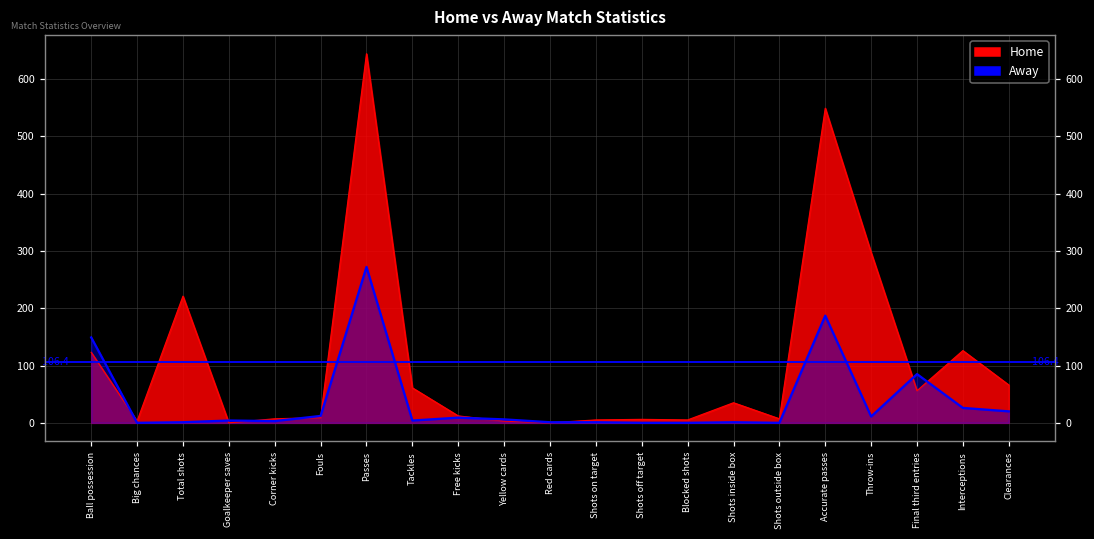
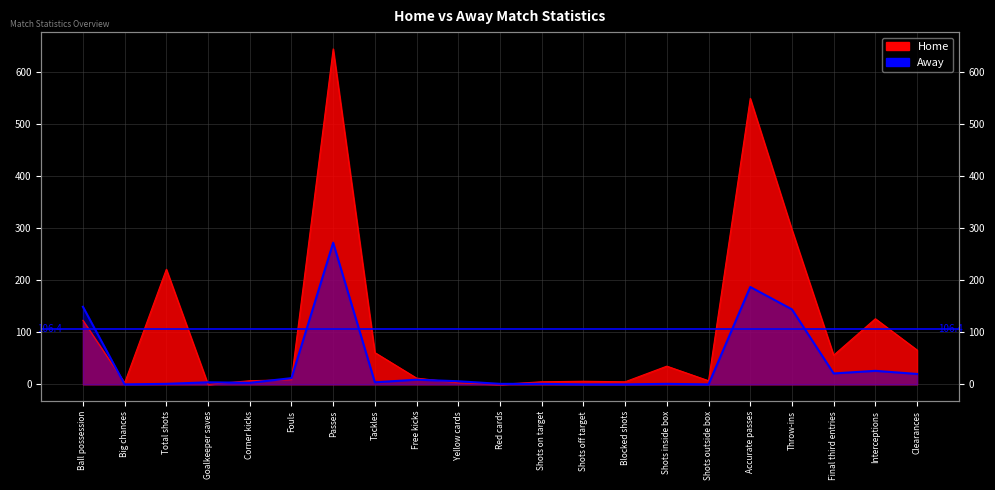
  {
    "Home": {
      "Total shots": 220,
      "Passes": 640,
      "Tackles": 60,
      "Shots off target": 10,
      "Blocked shots": 10,
      "Shots inside box": 40,
      "Shots outside box": 10,
      "Accurate passes": 550,
      "Throw-ins": 300,
      "Final third entries": 60,
      "Interceptions": 130,
      "Clearances": 70
    },
    "Away": {
      "Ball possession": 150,
      "Total shots": 0,
      "Passes": 270,
      "Tackles": 0,
      "Shots off target": 0,
      "Blocked shots": 0,
      "Shots inside box": 0,
      "Shots outside box": 0,
      "Accurate passes": 190,
-     "Throw-ins": 10,
-     "Final third entries": 90,
+     "Throw-ins": 140,
+     "Final third entries": 20,
      "Interceptions": 30,
      "Clearances": 20
    }
  }
